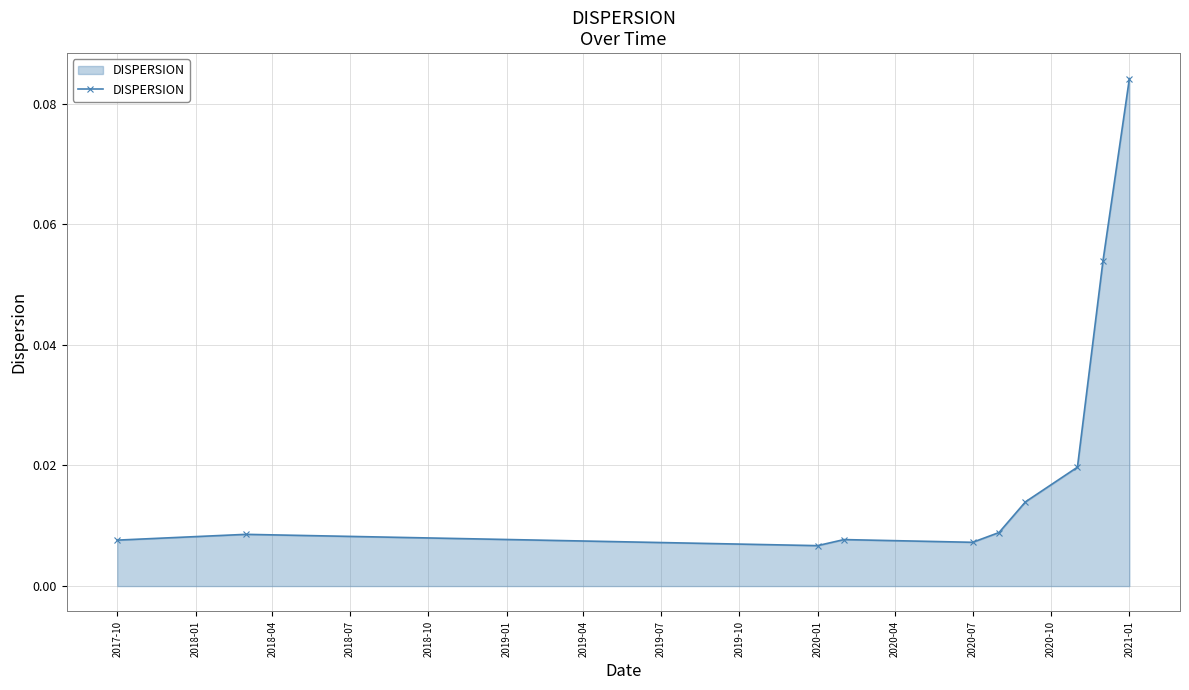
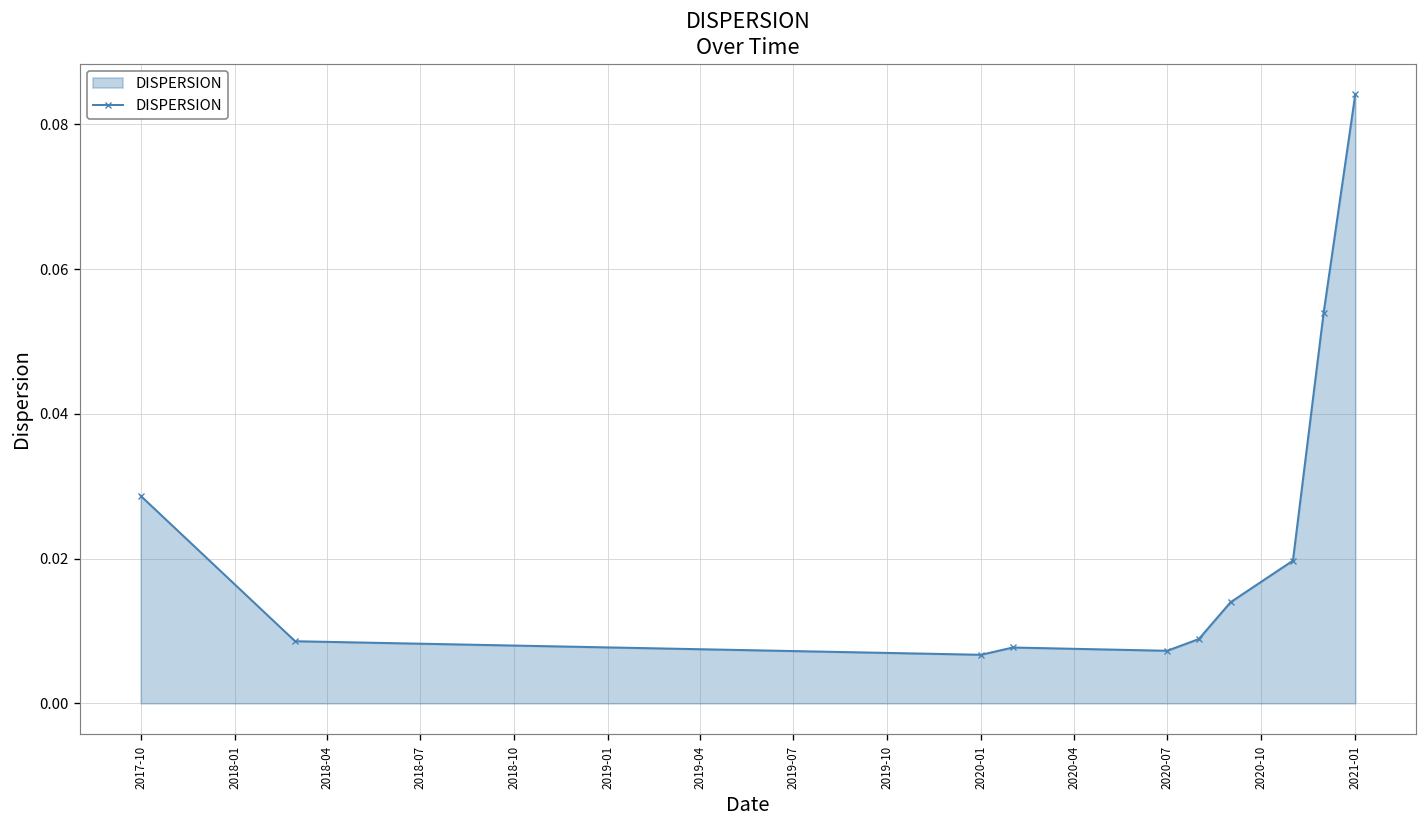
  {
-   "2017-10": 0.008,
+   "2017-10": 0.029,
    "2020-01": 0.007,
    "2020-07": 0.007,
    "2021-01": 0.084
  }
